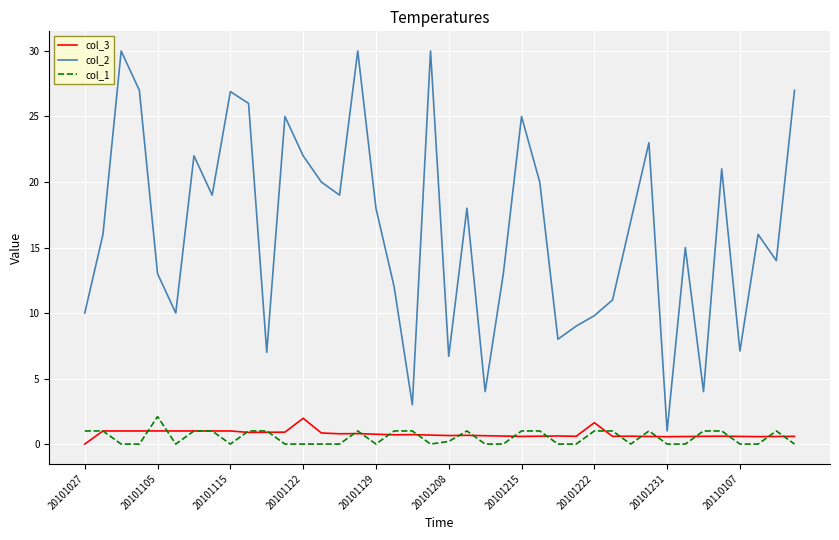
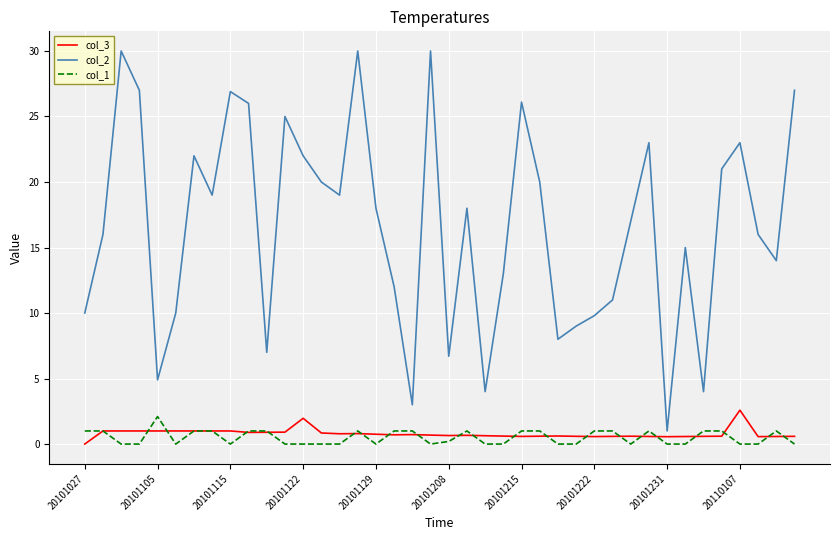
  {
    "col_3": {
      "20101027": 0.0,
      "20101105": 1.0,
      "20101115": 1.0,
      "20101122": 2.0,
      "20101129": 0.8,
      "20101208": 0.7,
      "20101215": 0.6,
-     "20101222": 1.6,
+     "20101222": 0.6,
      "20101231": 0.6,
-     "20110107": 0.6
+     "20110107": 2.6
    },
    "col_2": {
      "20101027": 10.0,
-     "20101105": 13.0,
+     "20101105": 4.9,
      "20101115": 26.9,
      "20101122": 22.0,
      "20101129": 18.0,
      "20101208": 6.7,
-     "20101215": 25.0,
+     "20101215": 26.1,
      "20101222": 9.8,
      "20101231": 1.0,
-     "20110107": 7.1
+     "20110107": 23.0
    },
    "col_1": {
      "20101027": 1.0,
      "20101105": 2.1,
      "20101115": 0.0,
      "20101122": 0.0,
      "20101129": 0.0,
      "20101208": 0.2,
      "20101215": 1.0,
      "20101222": 1.0,
      "20101231": 0.0,
      "20110107": 0.0
    }
  }
